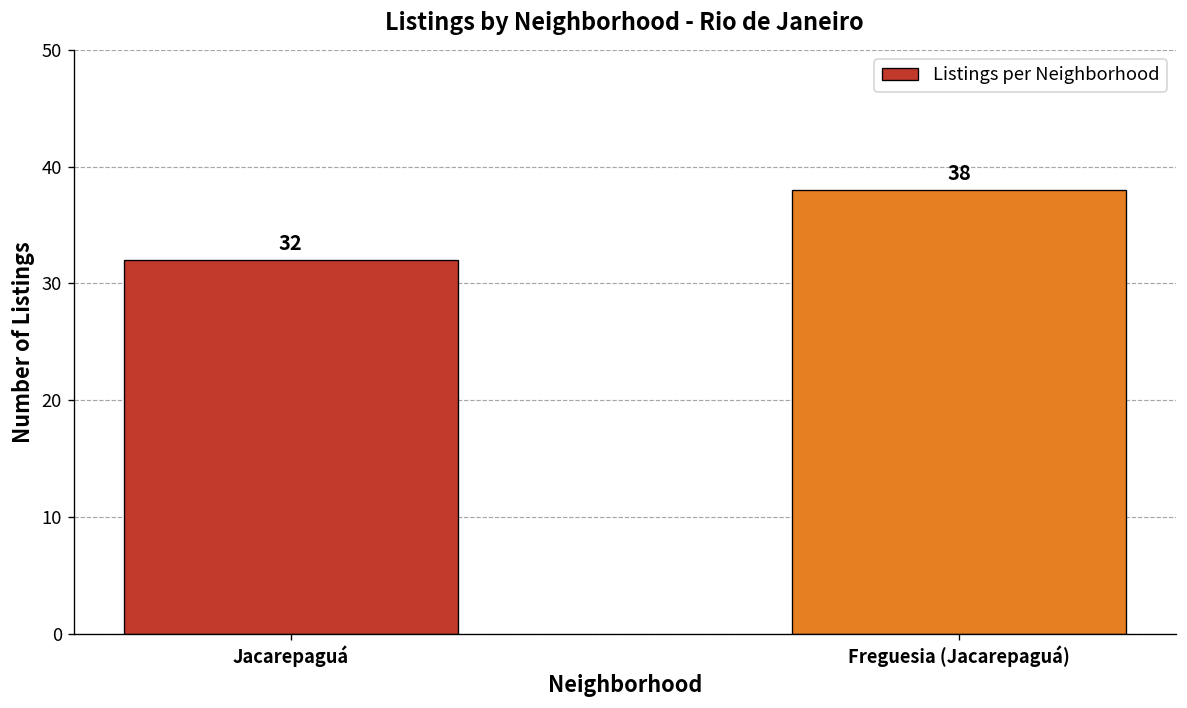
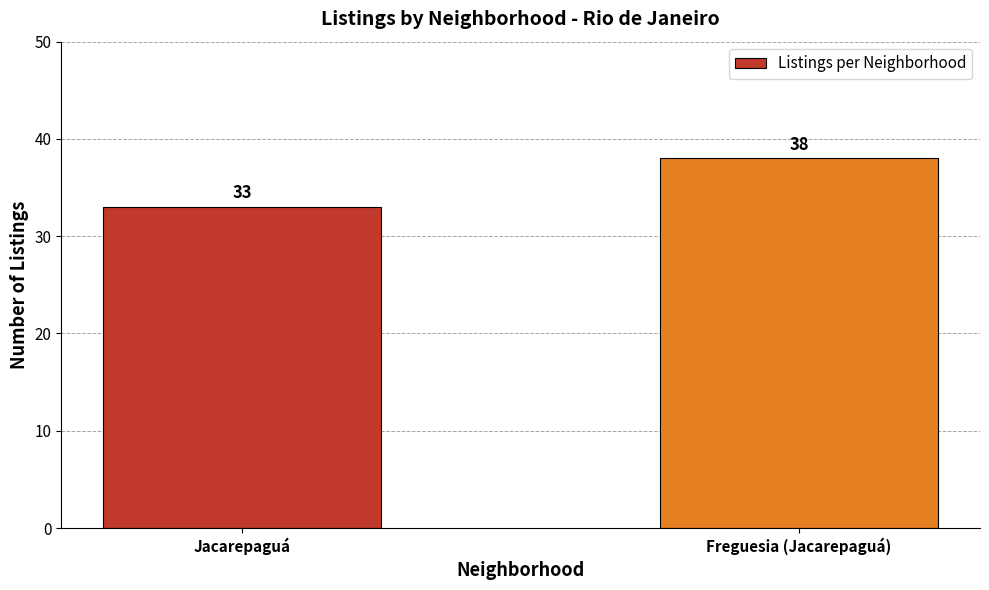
  {
-   "Jacarepaguá": 32,
+   "Jacarepaguá": 33,
    "Freguesia (Jacarepaguá)": 38
  }
